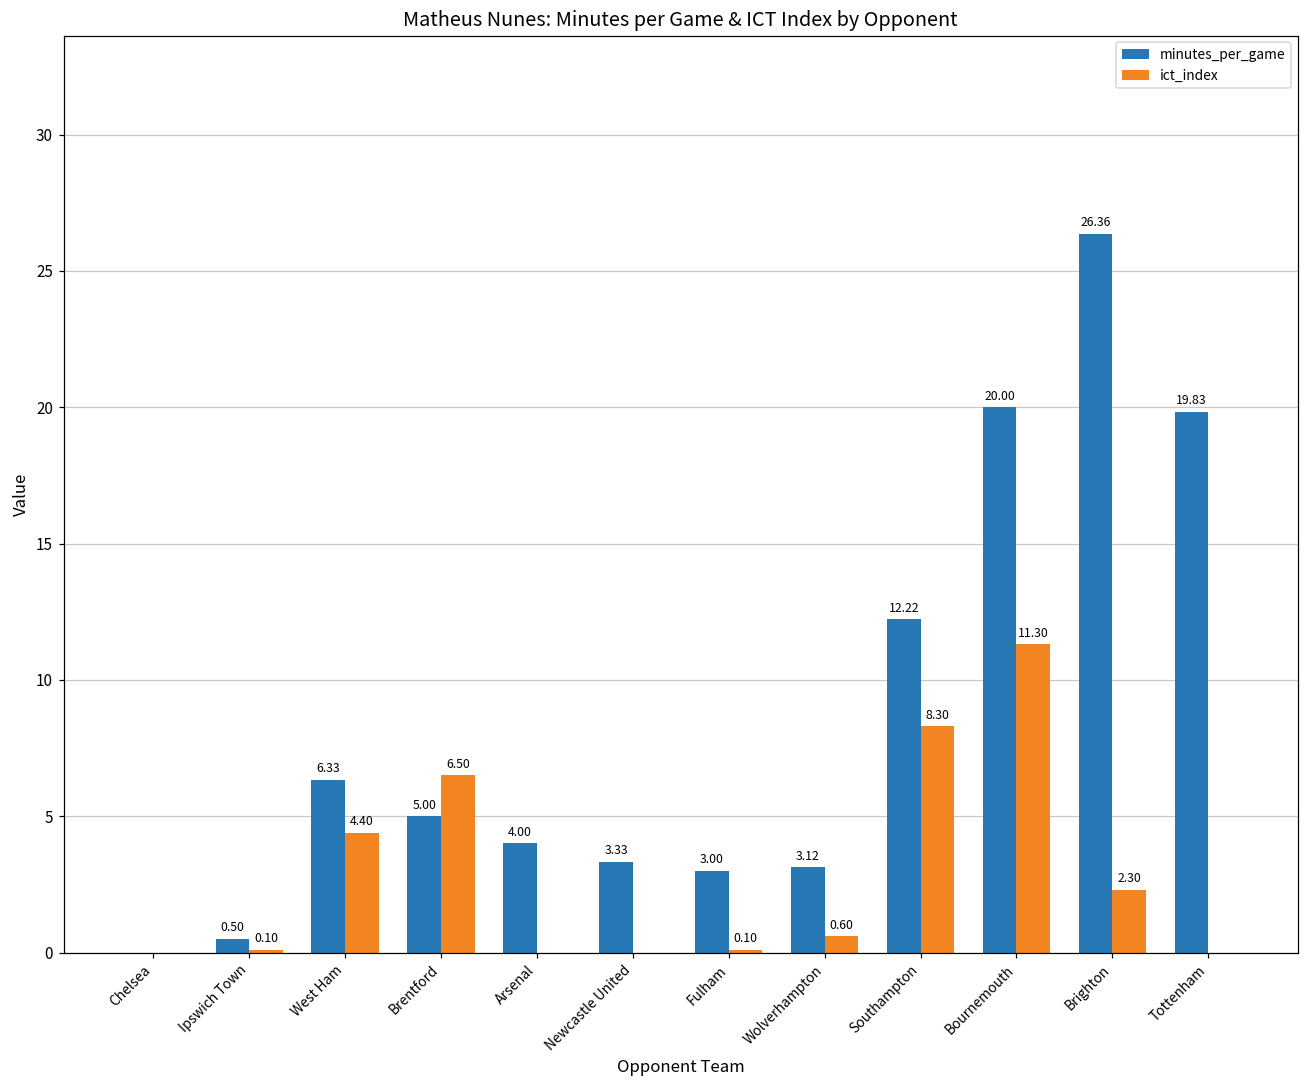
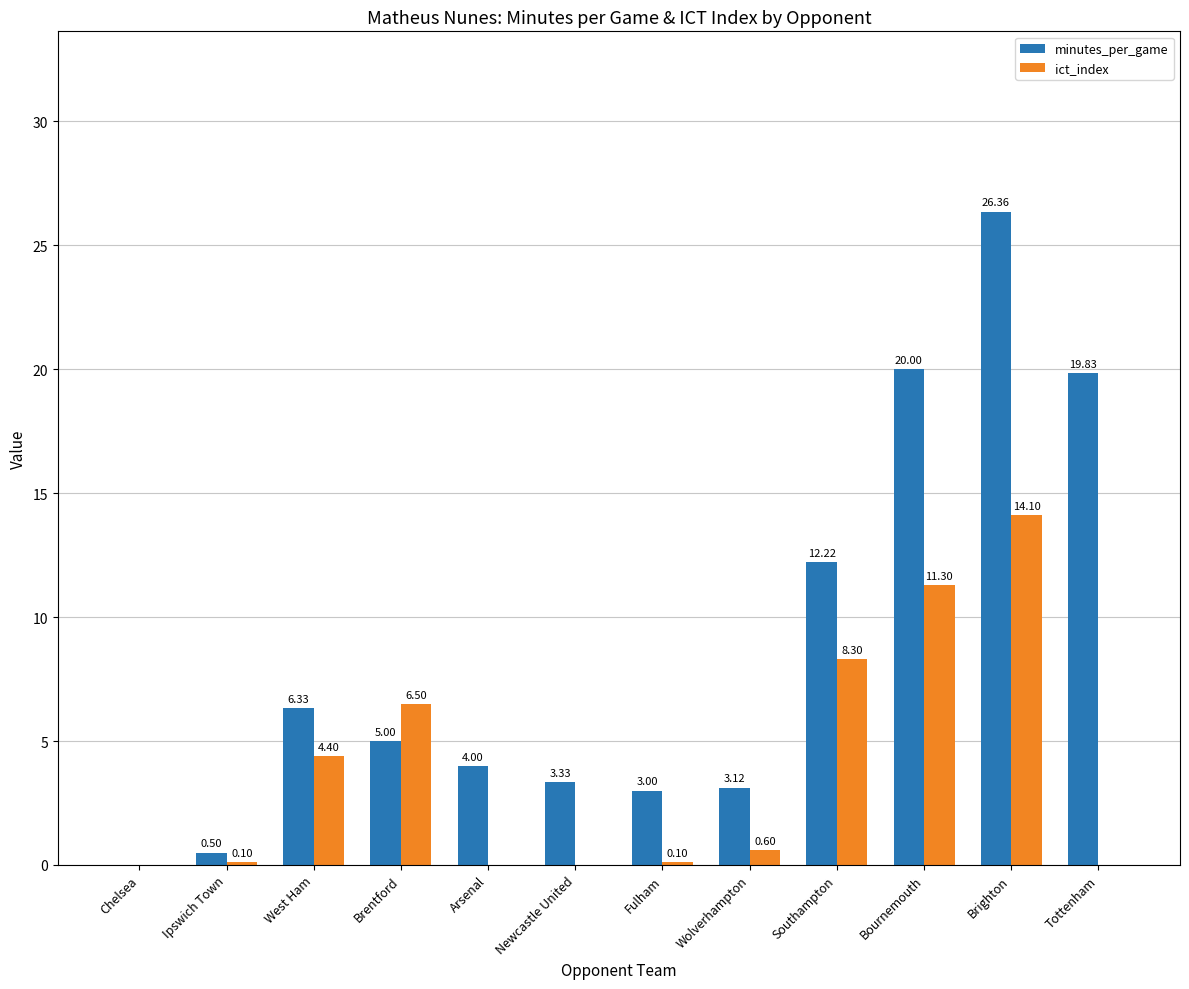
  {
    "minutes_per_game": {
      "Ipswich Town": 0.50,
      "West Ham": 6.33,
      "Brentford": 5.00,
      "Arsenal": 4.00,
      "Newcastle United": 3.33,
      "Fulham": 3.00,
      "Wolverhampton": 3.12,
      "Southampton": 12.22,
      "Bournemouth": 20.00,
      "Brighton": 26.36,
      "Tottenham": 19.83
    },
    "ict_index": {
      "Ipswich Town": 0.10,
      "West Ham": 4.40,
      "Brentford": 6.50,
      "Fulham": 0.10,
      "Wolverhampton": 0.60,
      "Southampton": 8.30,
      "Bournemouth": 11.30,
-     "Brighton": 2.30
+     "Brighton": 14.10
    }
  }
